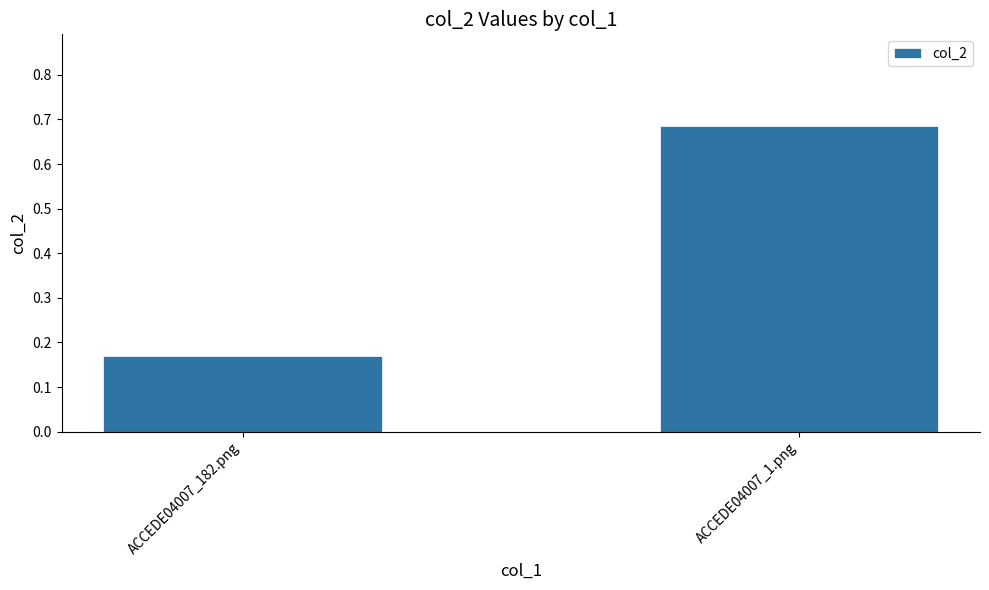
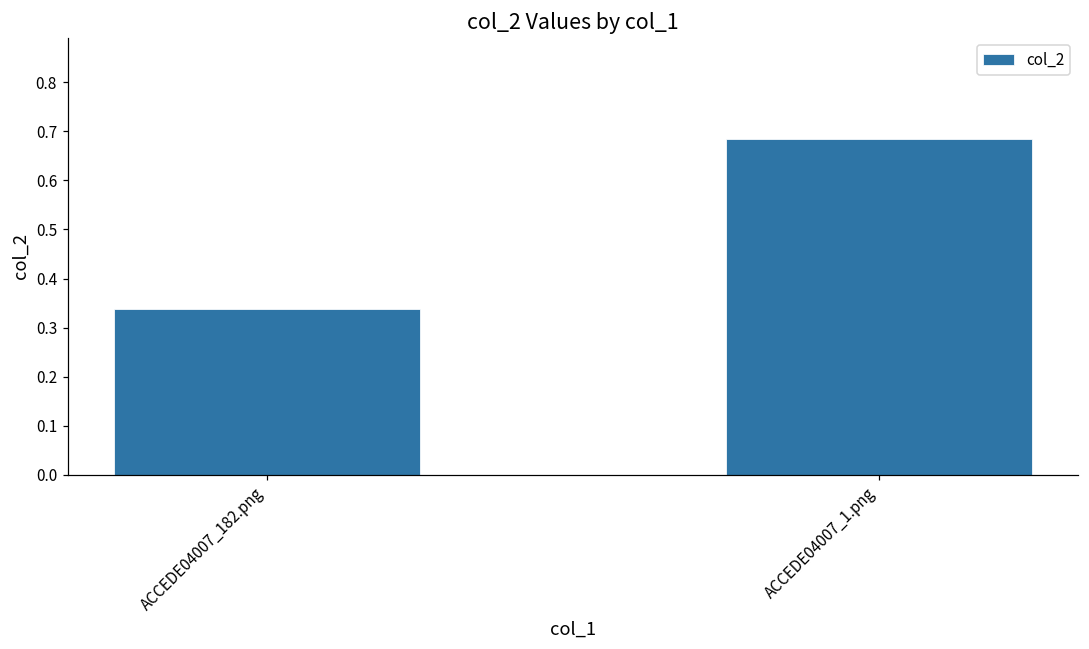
  {
-   "ACCEDE04007_182.png": 0.17,
+   "ACCEDE04007_182.png": 0.34,
    "ACCEDE04007_1.png": 0.69
  }
